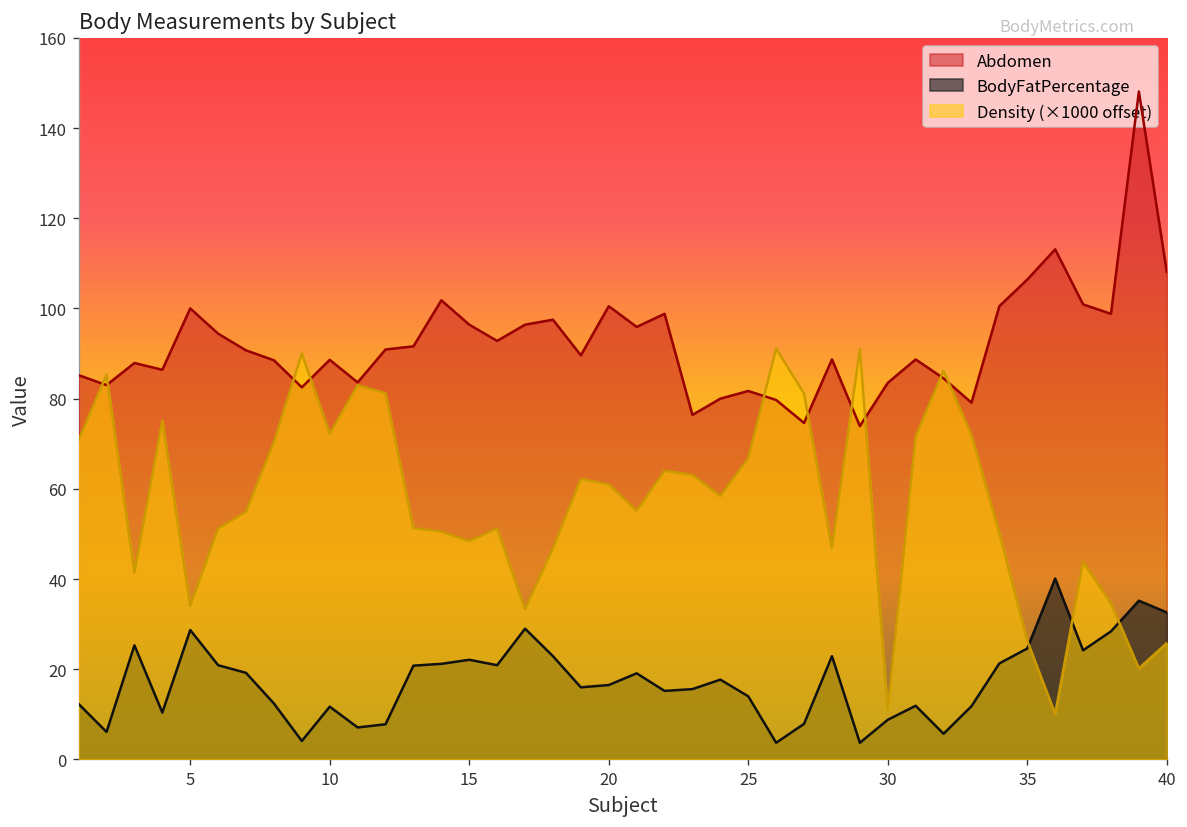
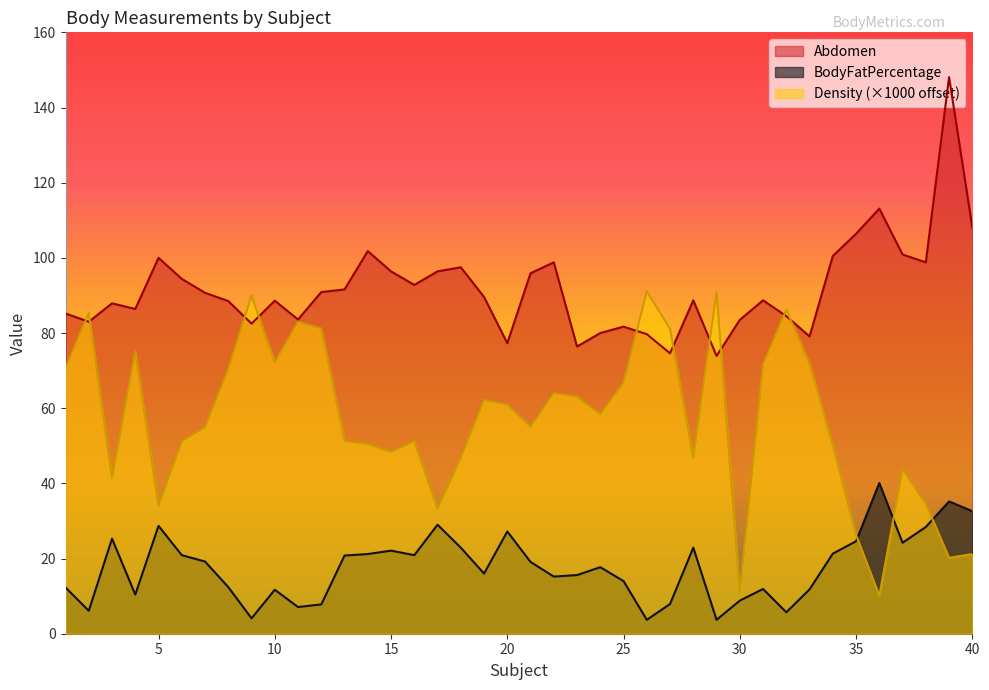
  {
    "Abdomen": {
      "5": 100,
      "10": 89,
      "15": 96,
-     "20": 101,
+     "20": 77,
      "25": 82,
      "30": 84,
      "35": 106,
      "40": 108
    },
    "BodyFatPercentage": {
      "5": 29,
      "10": 12,
      "15": 22,
-     "20": 17,
+     "20": 27,
      "25": 14,
      "30": 9,
      "35": 25,
      "40": 33
    },
    "Density (×1000 offset)": {
      "5": 34,
      "10": 72,
      "15": 48,
      "20": 61,
      "25": 67,
      "30": 11,
      "35": 26,
-     "40": 26
+     "40": 21
    }
  }
